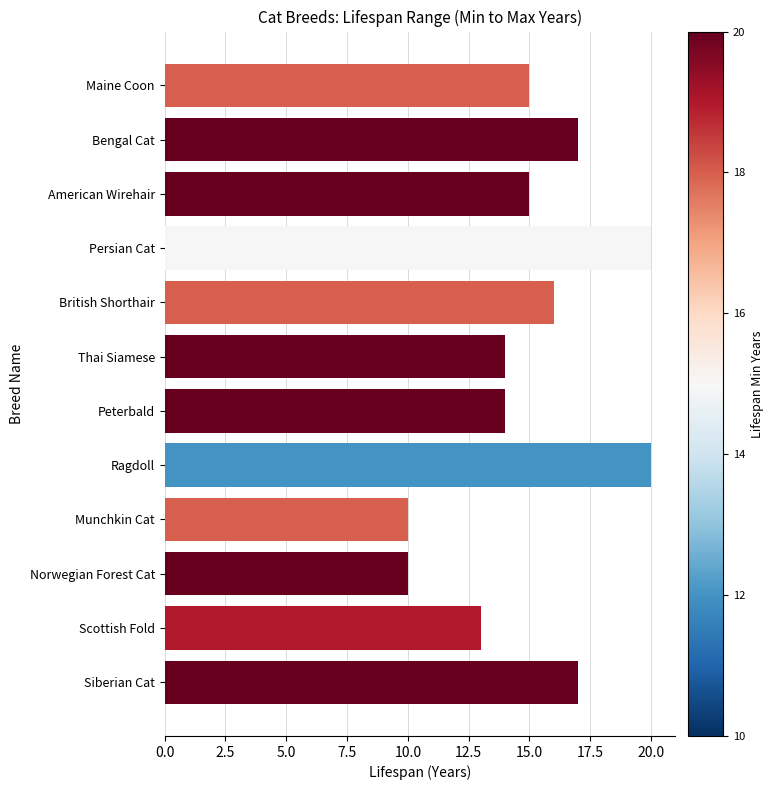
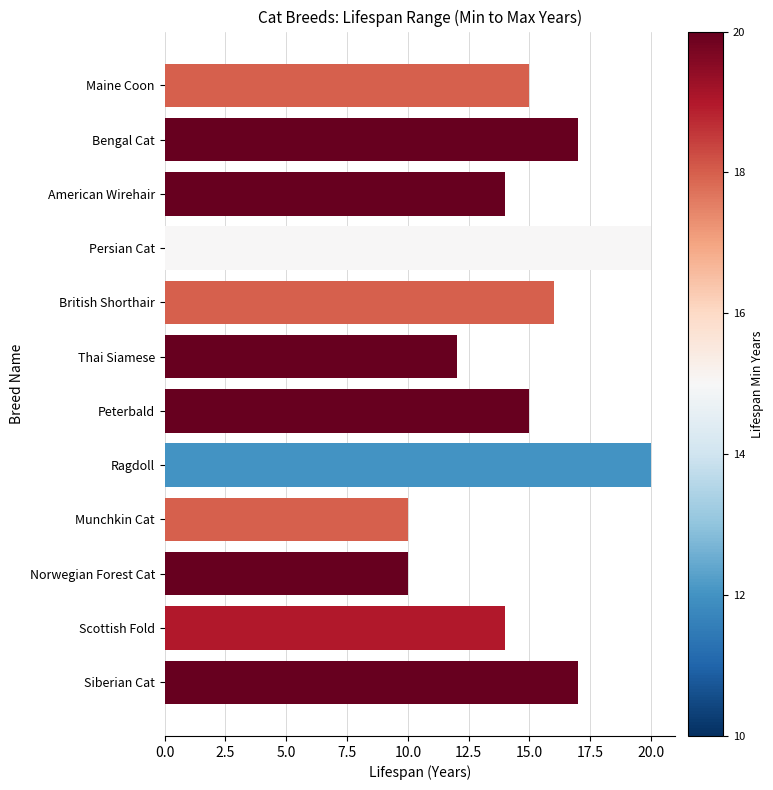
  {
    "Maine Coon": 15,
    "Bengal Cat": 17,
-   "American Wirehair": 15,
+   "American Wirehair": 14,
    "Persian Cat": 20,
    "British Shorthair": 16,
-   "Thai Siamese": 14,
-   "Peterbald": 14,
+   "Thai Siamese": 12,
+   "Peterbald": 15,
    "Ragdoll": 20,
    "Munchkin Cat": 10,
    "Norwegian Forest Cat": 10,
-   "Scottish Fold": 13,
+   "Scottish Fold": 14,
    "Siberian Cat": 17
  }
